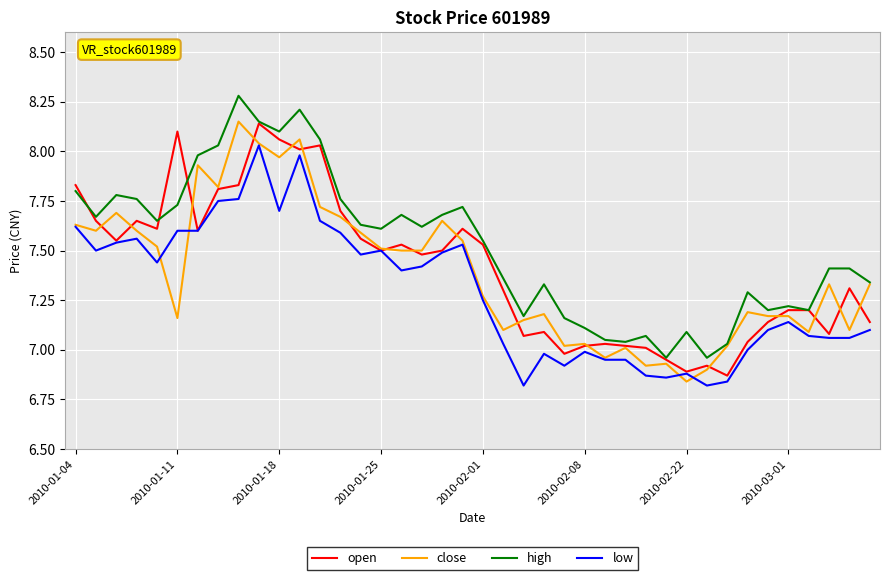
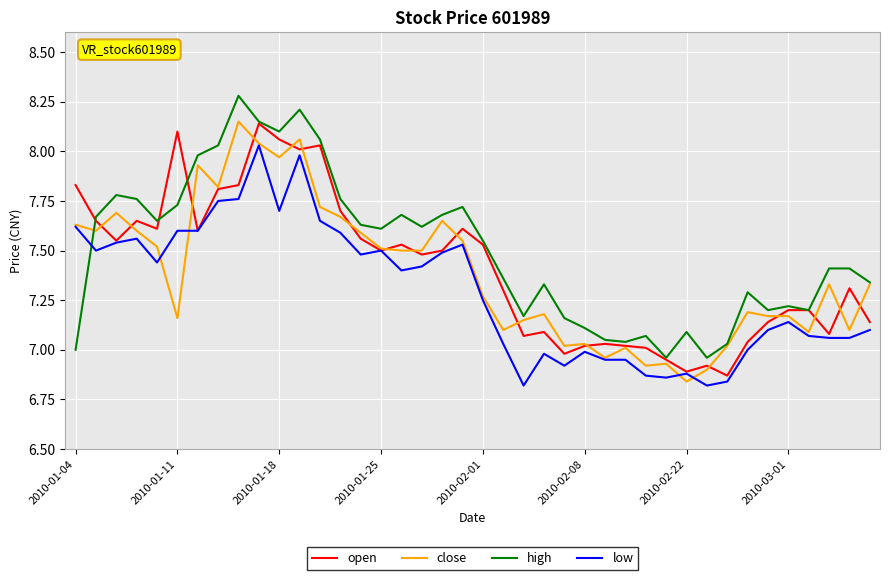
  {
    "open": {
      "2010-01-04": 7.83,
      "2010-01-11": 8.1,
      "2010-01-18": 8.06,
      "2010-02-01": 7.53,
      "2010-03-01": 7.2
    },
    "close": {
      "2010-01-11": 7.16,
      "2010-01-18": 7.97,
      "2010-02-01": 7.27,
      "2010-02-22": 6.84,
      "2010-03-01": 7.17
    },
    "high": {
-     "2010-01-04": 7.8,
+     "2010-01-04": 7.0,
      "2010-01-11": 7.73,
      "2010-01-18": 8.1,
      "2010-01-25": 7.6,
      "2010-02-01": 7.55,
      "2010-02-08": 7.1,
      "2010-02-22": 7.1,
      "2010-03-01": 7.22
    },
    "low": {
      "2010-01-11": 7.6,
      "2010-01-18": 7.7,
      "2010-02-01": 7.25,
      "2010-02-08": 7.0,
      "2010-03-01": 7.14
    }
  }
